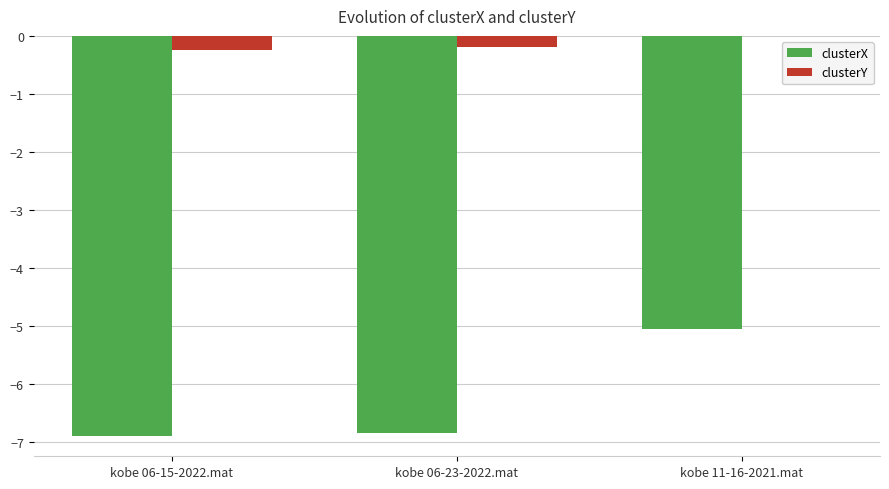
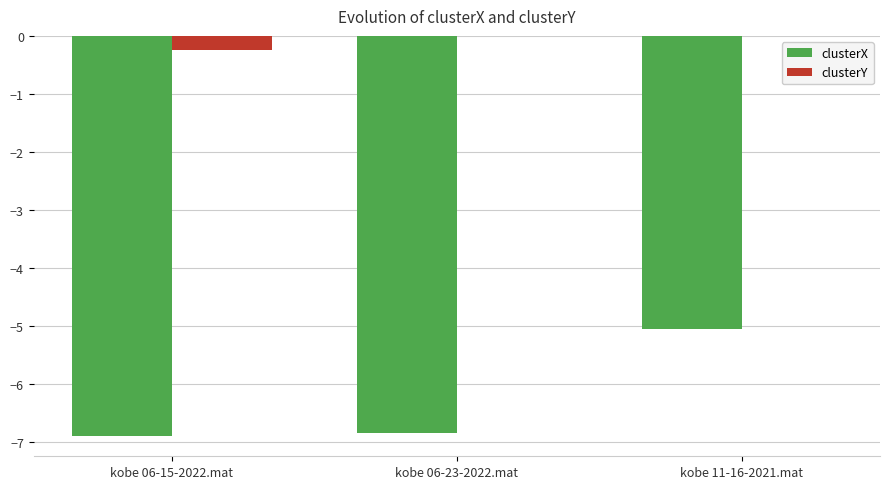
  {
    "clusterX": {
      "kobe 06-15-2022.mat": -6.9,
      "kobe 06-23-2022.mat": -6.9,
      "kobe 11-16-2021.mat": -5.1
    },
    "clusterY": {
      "kobe 06-15-2022.mat": -0.2,
-     "kobe 06-23-2022.mat": -0.2
+     "kobe 06-23-2022.mat": 0.0
    }
  }
